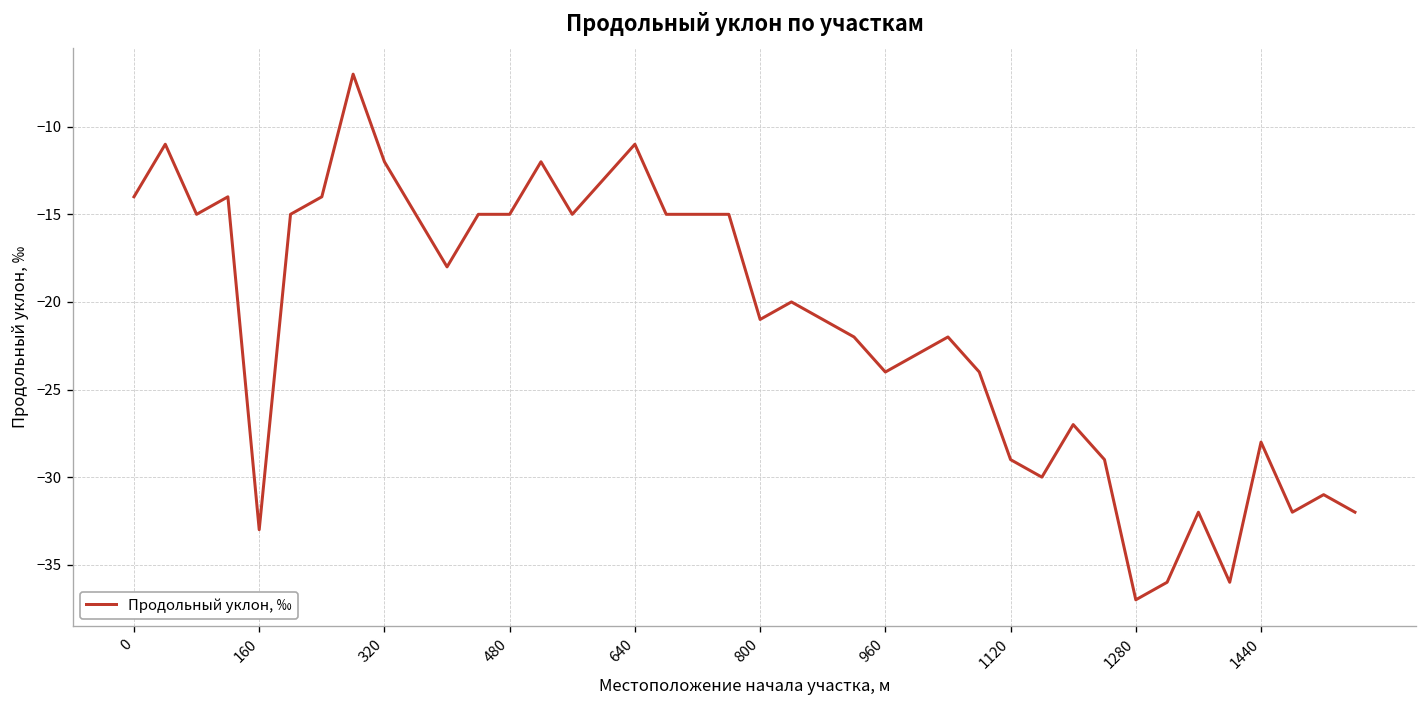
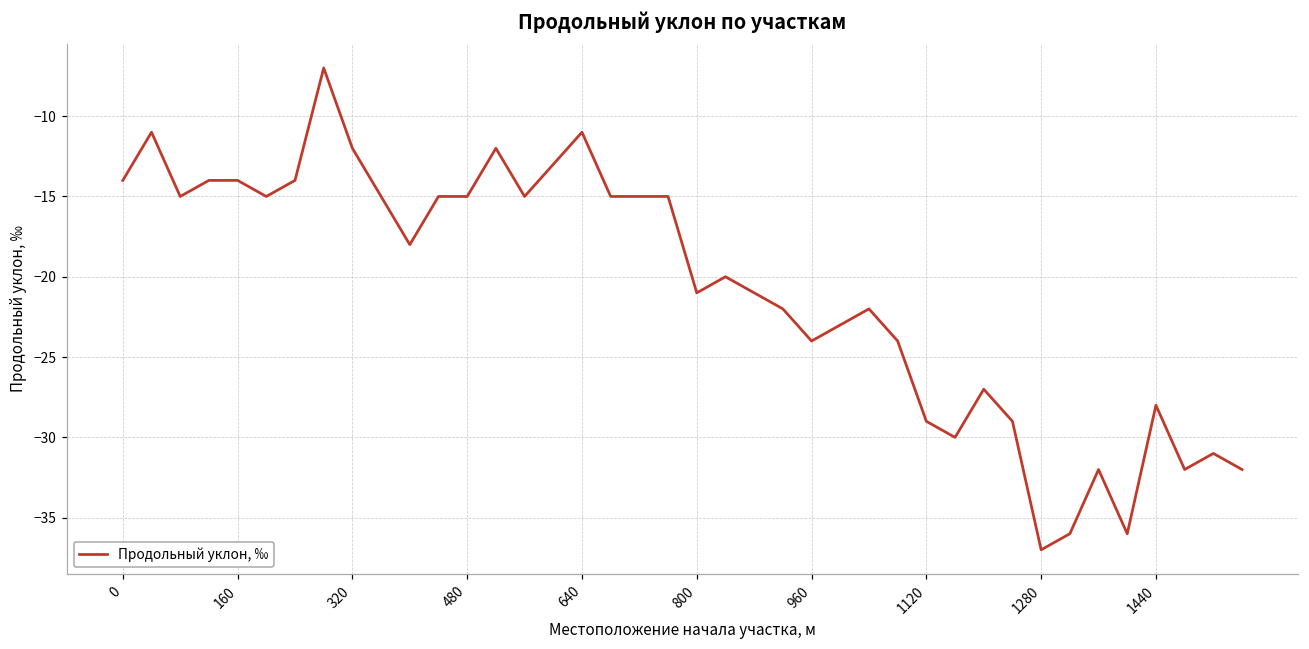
  {
    "0": -14,
-   "160": -33,
+   "160": -14,
    "320": -12,
    "480": -15,
    "640": -11,
    "800": -21,
    "960": -24,
    "1120": -29,
    "1280": -37,
    "1440": -28
  }
